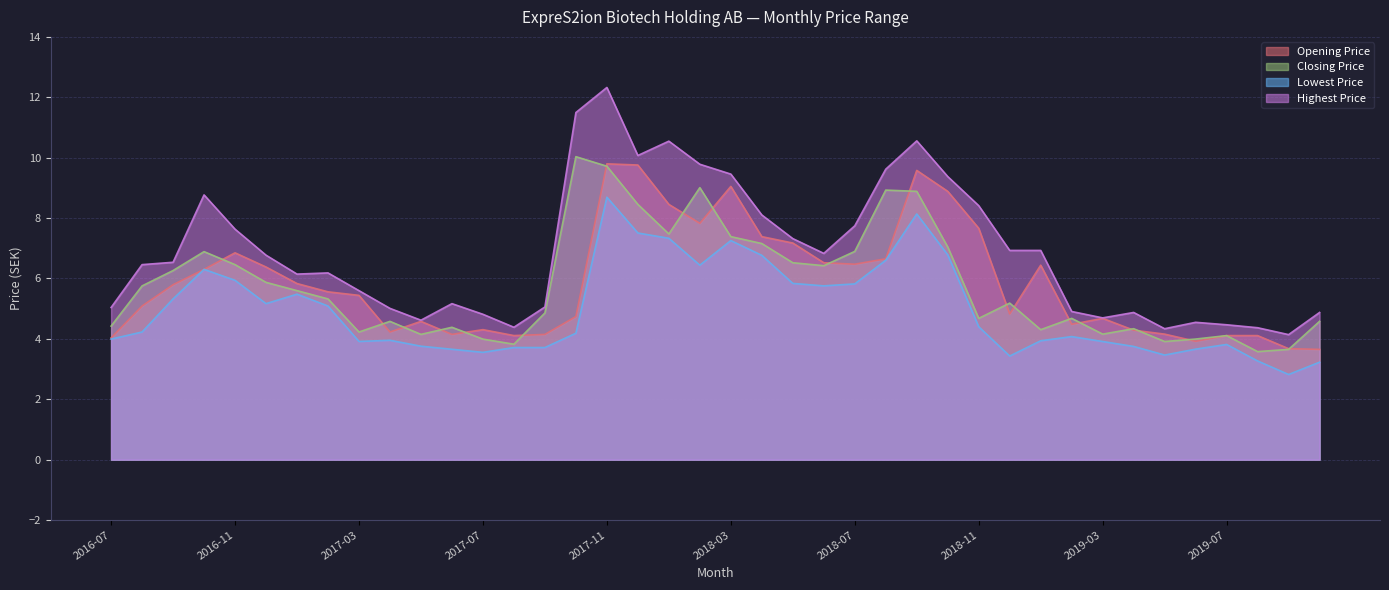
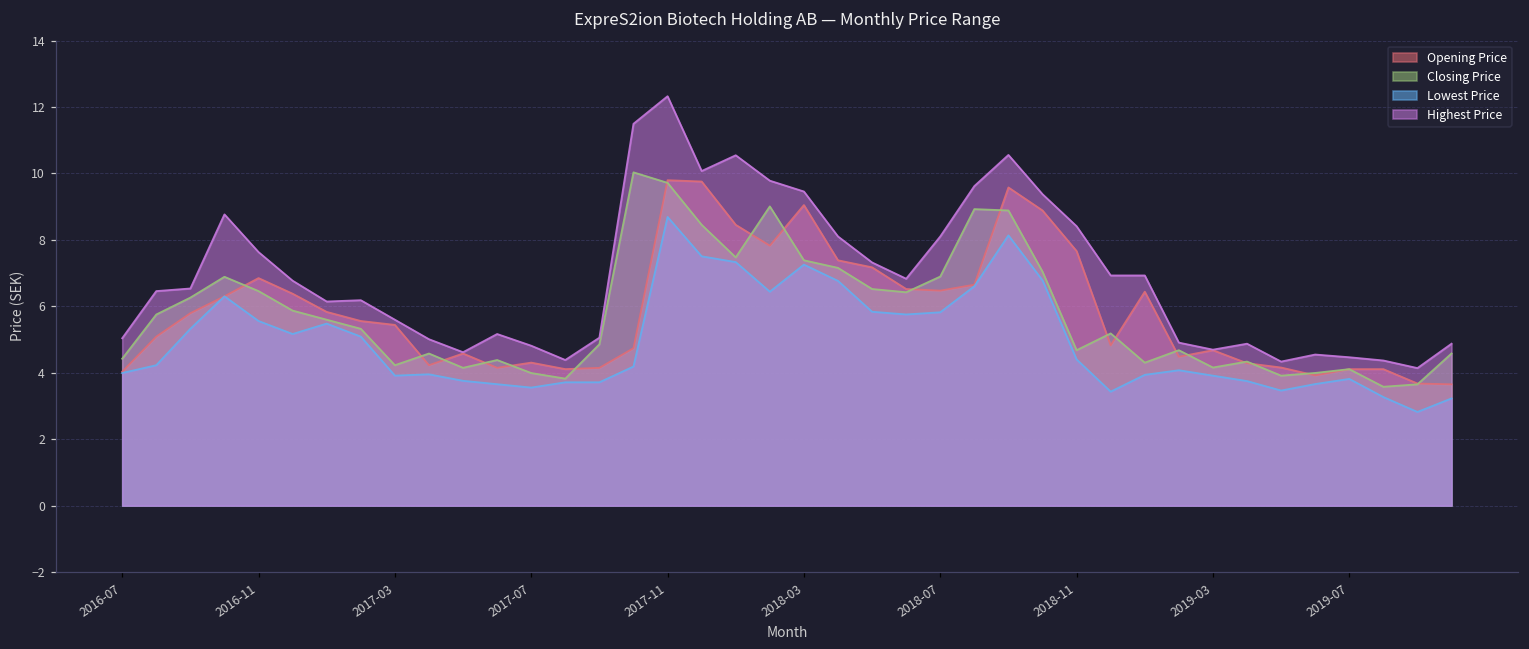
  {
    "Opening Price": {
      "2016-11": 6.9,
      "2017-03": 5.4,
      "2017-07": 4.3,
      "2018-03": 9.0,
      "2018-07": 6.5,
      "2018-11": 7.7
    },
    "Closing Price": {
      "2016-07": 4.4,
      "2016-11": 6.5,
      "2017-03": 4.2,
      "2017-07": 4.0,
      "2018-03": 7.4,
      "2018-07": 6.9,
      "2018-11": 4.7,
      "2019-03": 4.2
    },
    "Lowest Price": {
-     "2016-11": 5.9,
+     "2016-11": 5.6,
      "2017-03": 3.9,
      "2017-07": 3.6,
      "2017-11": 8.7,
      "2018-03": 7.3,
      "2018-07": 5.8,
      "2018-11": 4.4,
      "2019-03": 3.9,
      "2019-07": 3.8
    },
    "Highest Price": {
      "2016-07": 5.0,
      "2016-11": 7.6,
      "2017-03": 5.6,
      "2017-07": 4.8,
      "2017-11": 12.3,
      "2018-03": 9.5,
-     "2018-07": 7.7,
+     "2018-07": 8.1,
      "2018-11": 8.4,
      "2019-07": 4.5
    }
  }
